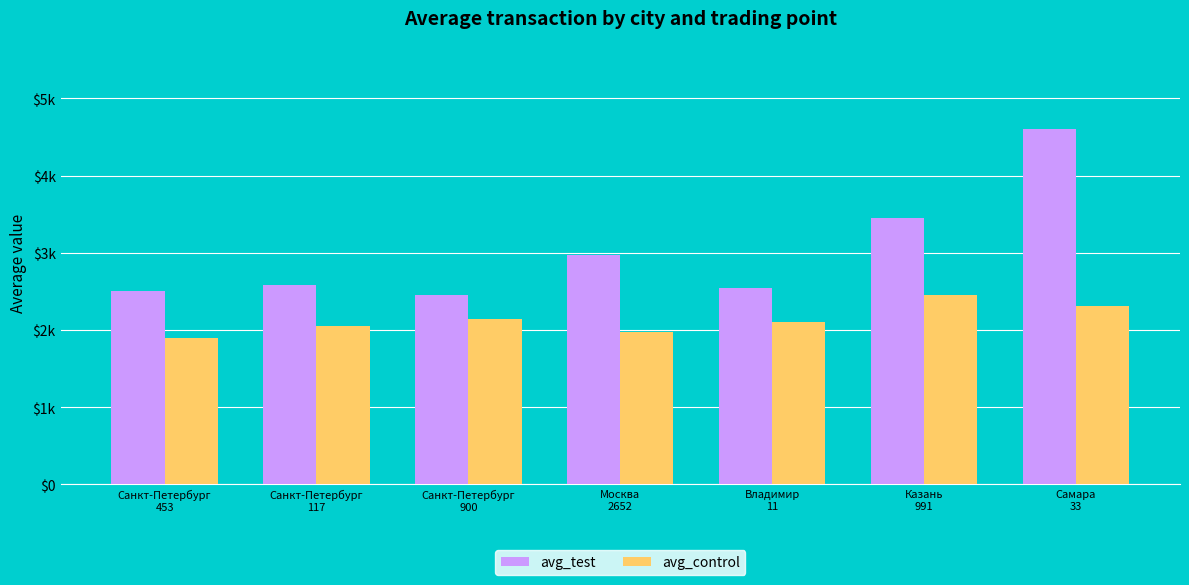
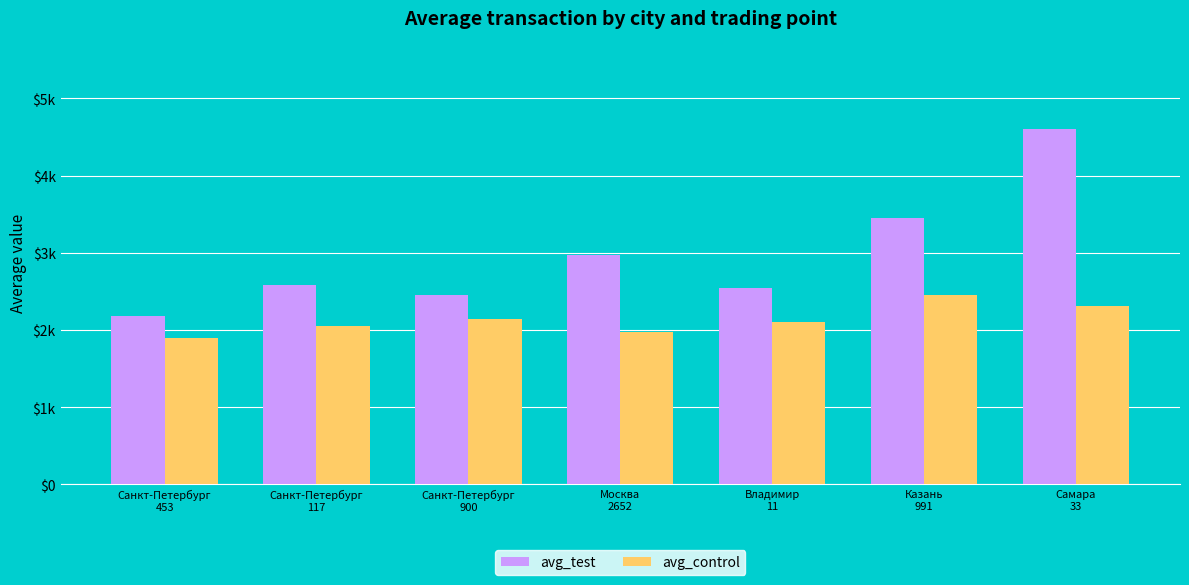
  {
    "avg_test": {
-     "Санкт-Петербург 453": "$2500",
+     "Санкт-Петербург 453": "$2200",
      "Санкт-Петербург 117": "$2600",
      "Санкт-Петербург 900": "$2500",
      "Москва 2652": "$3000",
      "Владимир 11": "$2500",
      "Казань 991": "$3500",
      "Самара 33": "$4600"
    },
    "avg_control": {
      "Санкт-Петербург 453": "$1900",
      "Санкт-Петербург 117": "$2100",
      "Санкт-Петербург 900": "$2100",
      "Москва 2652": "$2000",
      "Владимир 11": "$2100",
      "Казань 991": "$2500",
      "Самара 33": "$2300"
    }
  }
